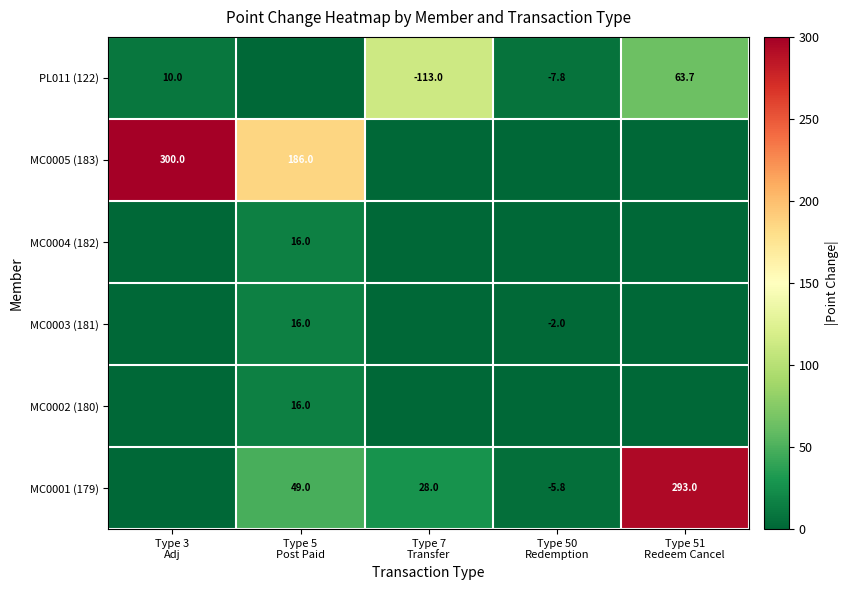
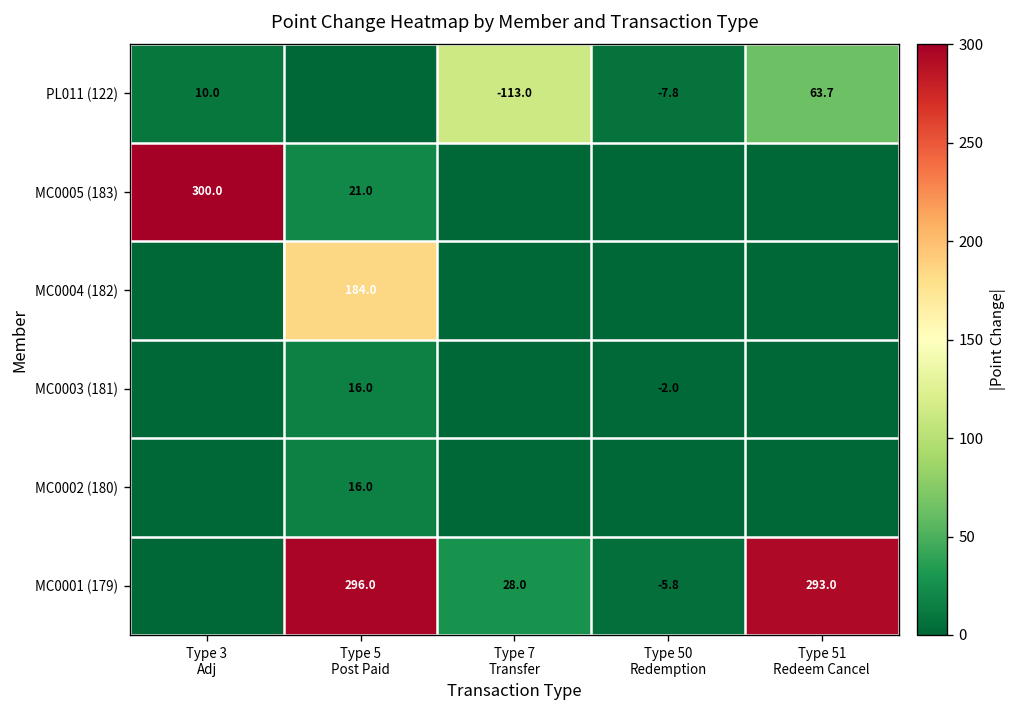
  {
    "PL011 (122)": {
      "Type 3 Adj": 10.0,
      "Type 7 Transfer": -113.0,
      "Type 50 Redemption": -7.8,
      "Type 51 Redeem Cancel": 63.7
    },
    "MC0005 (183)": {
      "Type 3 Adj": 300.0,
-     "Type 5 Post Paid": 186.0
+     "Type 5 Post Paid": 21.0
    },
    "MC0004 (182)": {
-     "Type 5 Post Paid": 16.0
+     "Type 5 Post Paid": 184.0
    },
    "MC0003 (181)": {
      "Type 5 Post Paid": 16.0,
      "Type 50 Redemption": -2.0
    },
    "MC0002 (180)": {
      "Type 5 Post Paid": 16.0
    },
    "MC0001 (179)": {
-     "Type 5 Post Paid": 49.0,
+     "Type 5 Post Paid": 296.0,
      "Type 7 Transfer": 28.0,
      "Type 50 Redemption": -5.8,
      "Type 51 Redeem Cancel": 293.0
    }
  }
